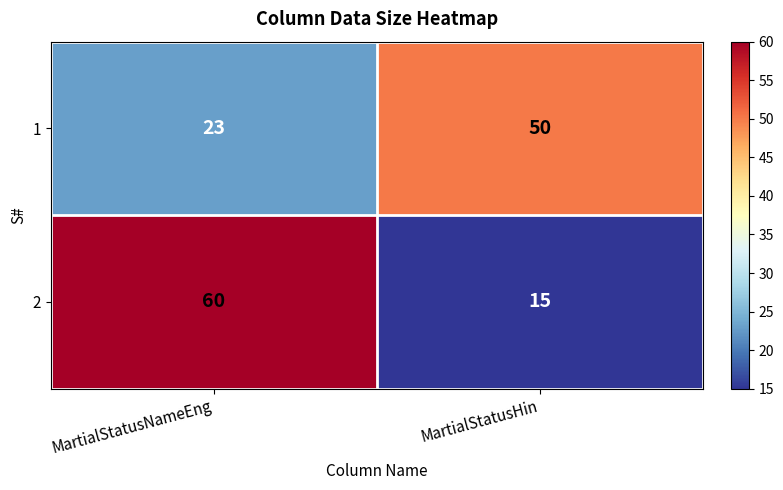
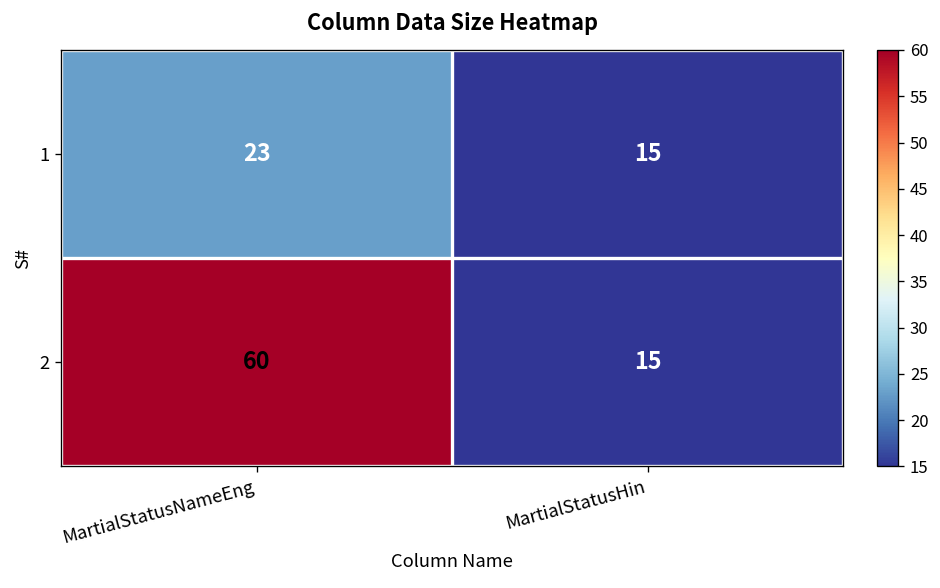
  {
    "1": {
      "MartialStatusNameEng": 23,
-     "MartialStatusHin": 50
+     "MartialStatusHin": 15
    },
    "2": {
      "MartialStatusNameEng": 60,
      "MartialStatusHin": 15
    }
  }
